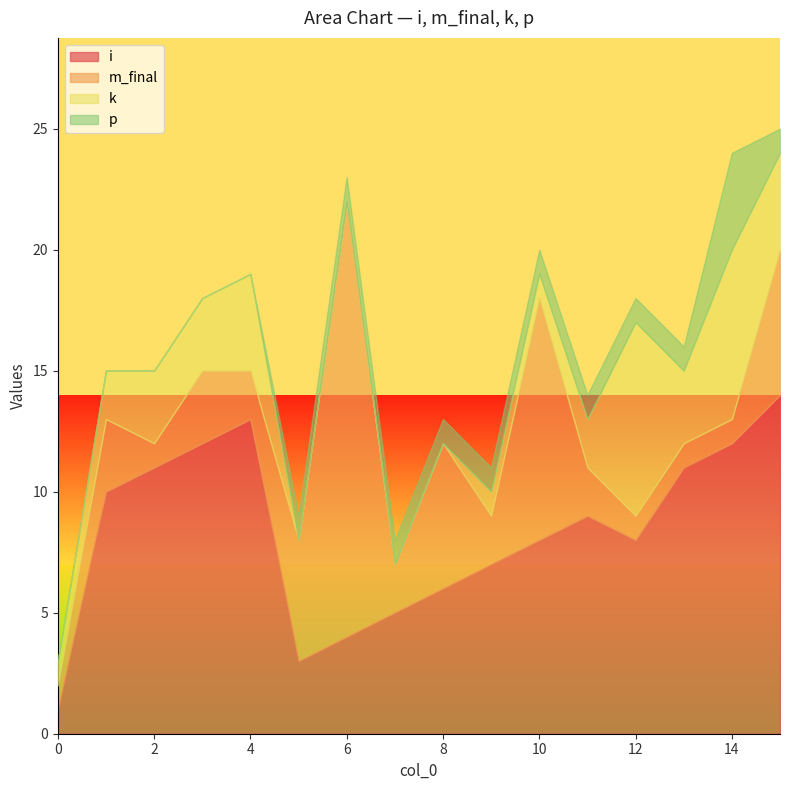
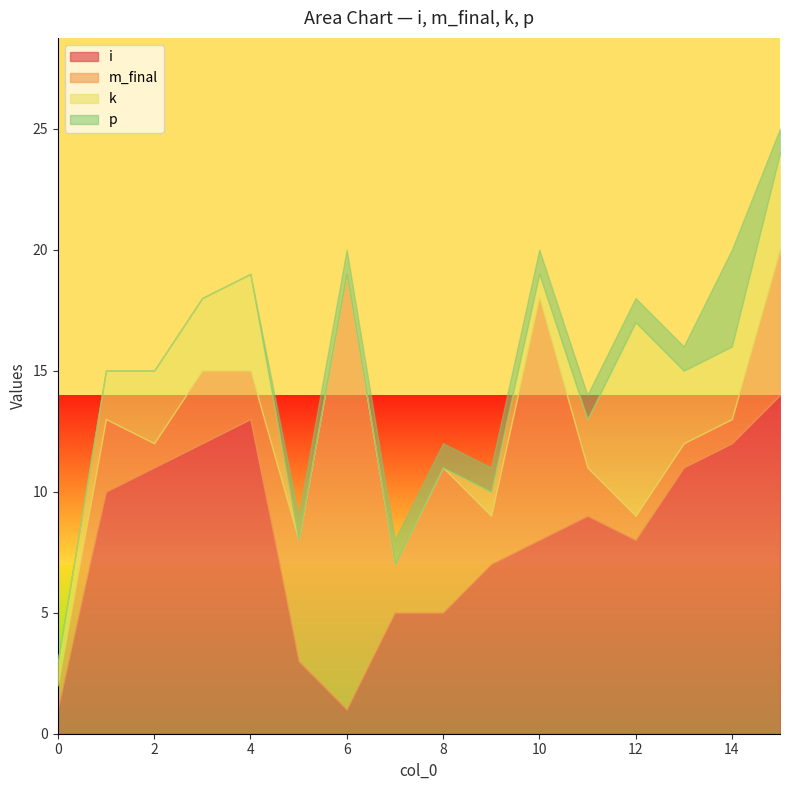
  {
    "i": {
      "0": 1,
      "2": 11,
      "4": 13,
-     "6": 4,
-     "8": 6,
+     "6": 1,
+     "8": 5,
      "10": 8,
      "12": 8,
      "14": 12
    },
    "m_final": {
      "0": 1,
      "2": 1,
      "4": 2,
      "10": 10,
      "12": 1,
      "14": 1
    },
    "k": {
      "10": 1,
      "12": 8,
-     "14": 7
+     "14": 3
    },
    "p": {
      "6": 1,
      "8": 1,
      "10": 1,
      "12": 1,
      "14": 4
    }
  }
